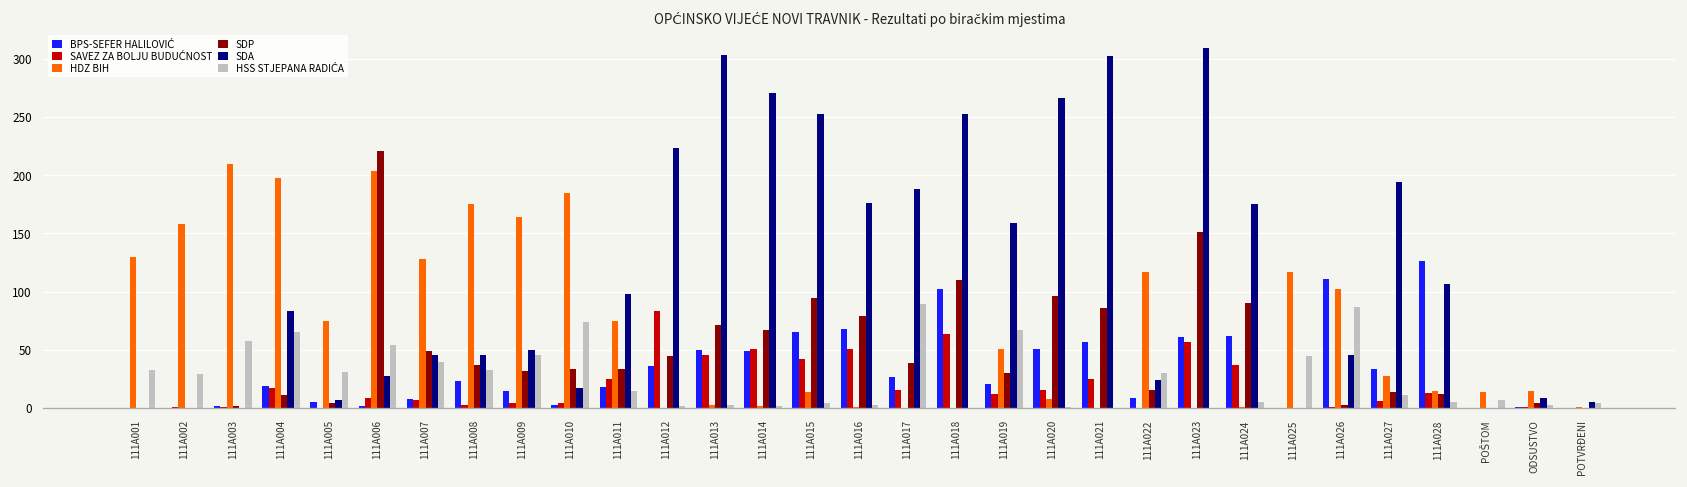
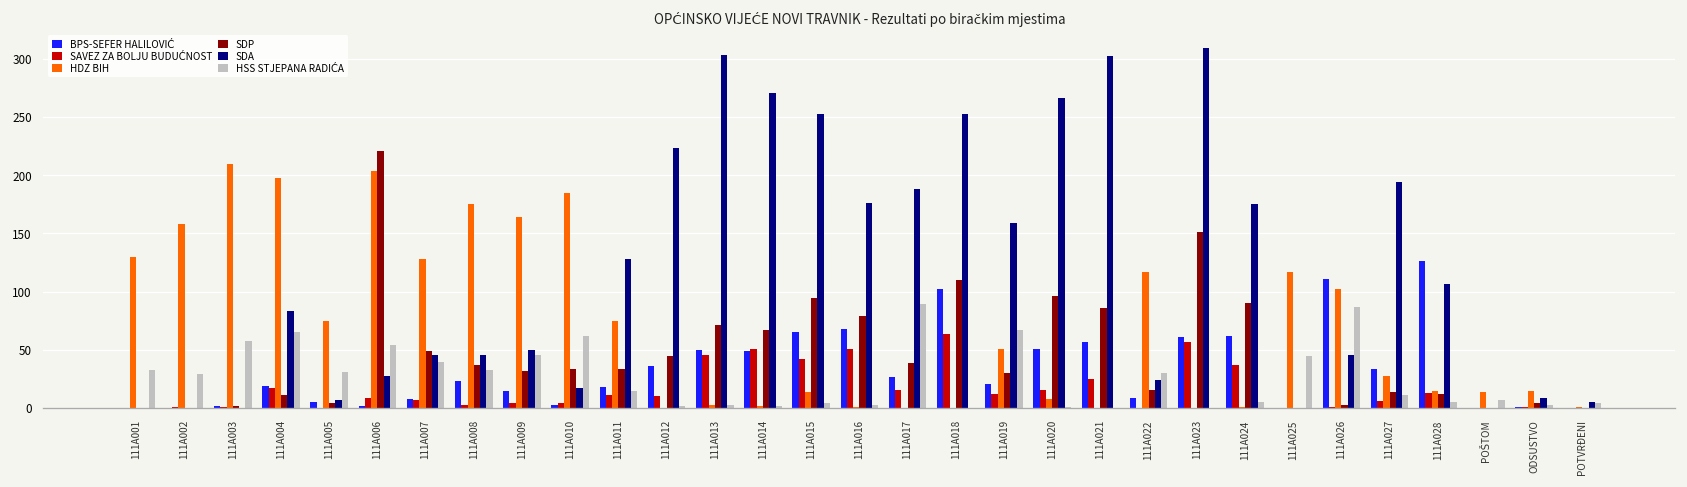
  {
    "BPS-SEFER HALILOVIĆ": {
      "111A001": 0,
      "111A002": 0,
      "111A004": 20,
      "111A005": 10,
      "111A007": 10,
      "111A008": 20,
      "111A009": 20,
      "111A010": 0,
      "111A011": 20,
      "111A012": 40,
      "111A013": 50,
      "111A014": 50,
      "111A015": 70,
      "111A016": 70,
      "111A017": 30,
      "111A018": 100,
      "111A019": 20,
      "111A020": 50,
      "111A021": 60,
      "111A022": 10,
      "111A023": 60,
      "111A024": 60,
      "111A025": 0,
      "111A026": 110,
      "111A027": 30,
      "111A028": 130,
      "POŠTOM": 0,
      "POTVRĐENI": 0
    },
    "SAVEZ ZA BOLJU BUDUĆNOST": {
      "111A001": 0,
      "111A004": 20,
      "111A005": 0,
      "111A006": 10,
      "111A007": 10,
      "111A008": 0,
      "111A009": 0,
      "111A010": 0,
-     "111A011": 30,
-     "111A012": 80,
+     "111A011": 10,
+     "111A012": 10,
      "111A013": 50,
      "111A014": 50,
      "111A015": 40,
      "111A016": 50,
      "111A017": 20,
      "111A018": 60,
      "111A019": 10,
      "111A020": 20,
      "111A021": 30,
      "111A022": 0,
      "111A023": 60,
      "111A024": 40,
      "111A025": 0,
      "111A027": 10,
      "111A028": 10,
      "POŠTOM": 0,
      "POTVRĐENI": 0
    },
    "HDZ BIH": {
      "111A001": 130,
      "111A002": 160,
      "111A003": 210,
      "111A004": 200,
      "111A005": 80,
      "111A006": 200,
      "111A007": 130,
      "111A008": 180,
      "111A009": 160,
      "111A010": 190,
      "111A011": 80,
      "111A012": 0,
      "111A013": 0,
      "111A015": 10,
      "111A017": 0,
      "111A018": 0,
      "111A019": 50,
      "111A020": 10,
      "111A021": 0,
      "111A022": 120,
      "111A023": 0,
      "111A025": 120,
      "111A026": 100,
      "111A027": 30,
      "111A028": 20,
      "POŠTOM": 10,
      "ODSUSTVO": 20
    },
    "SDP": {
      "111A001": 0,
      "111A002": 0,
      "111A004": 10,
      "111A005": 0,
      "111A006": 220,
      "111A007": 50,
      "111A008": 40,
      "111A009": 30,
      "111A010": 30,
      "111A011": 30,
      "111A012": 50,
      "111A013": 70,
      "111A014": 70,
      "111A015": 100,
      "111A016": 80,
      "111A017": 40,
      "111A018": 110,
      "111A019": 30,
      "111A020": 100,
      "111A021": 90,
      "111A022": 20,
      "111A023": 150,
      "111A024": 90,
      "111A025": 0,
      "111A026": 0,
      "111A027": 10,
      "111A028": 10,
      "POŠTOM": 0,
      "ODSUSTVO": 0,
      "POTVRĐENI": 0
    },
    "SDA": {
      "111A001": 0,
      "111A002": 0,
      "111A003": 0,
      "111A004": 80,
      "111A005": 10,
      "111A006": 30,
      "111A007": 50,
      "111A008": 50,
      "111A009": 50,
      "111A010": 20,
-     "111A011": 100,
+     "111A011": 130,
      "111A012": 220,
      "111A013": 300,
      "111A014": 270,
      "111A015": 250,
      "111A016": 180,
      "111A017": 190,
      "111A018": 250,
      "111A019": 160,
      "111A020": 270,
      "111A021": 300,
      "111A022": 20,
      "111A023": 310,
      "111A024": 180,
      "111A025": 0,
      "111A026": 50,
      "111A027": 190,
      "111A028": 110,
      "POŠTOM": 0,
      "ODSUSTVO": 10,
      "POTVRĐENI": 10
    },
    "HSS STJEPANA RADIĆA": {
      "111A001": 30,
      "111A002": 30,
      "111A003": 60,
      "111A004": 70,
      "111A005": 30,
      "111A006": 50,
      "111A007": 40,
      "111A008": 30,
      "111A009": 50,
-     "111A010": 70,
+     "111A010": 60,
      "111A011": 20,
      "111A013": 0,
      "111A015": 0,
      "111A016": 0,
      "111A017": 90,
      "111A018": 0,
      "111A019": 70,
      "111A021": 0,
      "111A022": 30,
      "111A023": 0,
      "111A024": 10,
      "111A025": 50,
      "111A026": 90,
      "111A027": 10,
      "111A028": 10,
      "POŠTOM": 10,
      "ODSUSTVO": 0,
      "POTVRĐENI": 0
    }
  }
